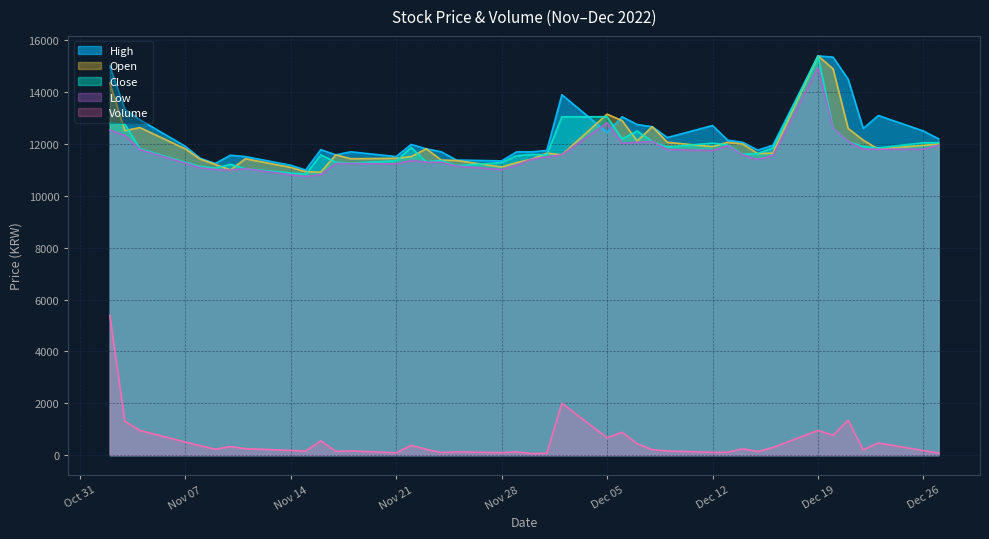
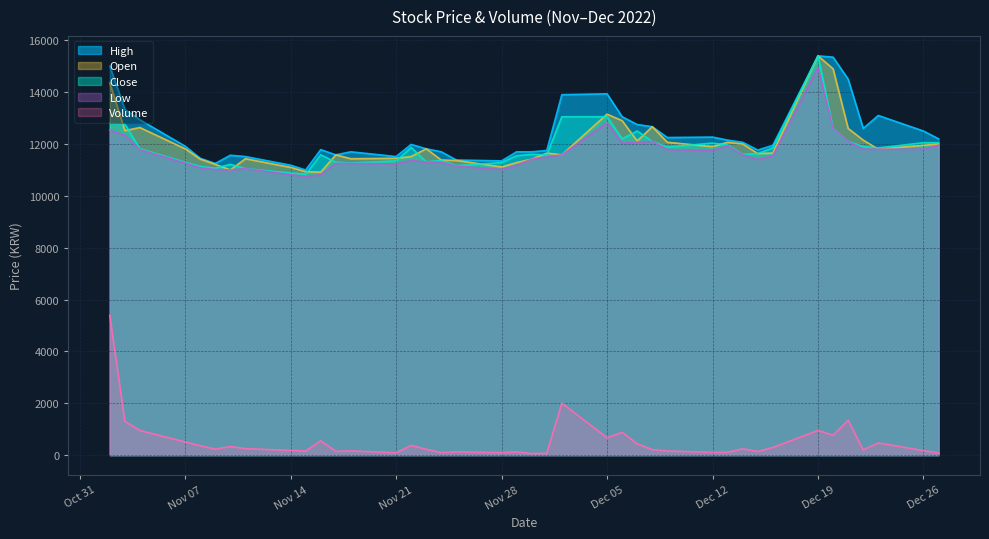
  {
    "High": {
      "Nov 07": 11900,
-     "Dec 05": 12500,
-     "Dec 12": 12700,
+     "Dec 05": 13900,
+     "Dec 12": 12300,
      "Dec 26": 12500
    },
    "Open": {
      "Nov 07": 11800,
      "Nov 28": 11100,
      "Dec 12": 11900,
      "Dec 26": 12000
    },
    "Close": {
      "Nov 21": 11300,
      "Dec 12": 12000,
      "Dec 26": 12100
    }
  }
